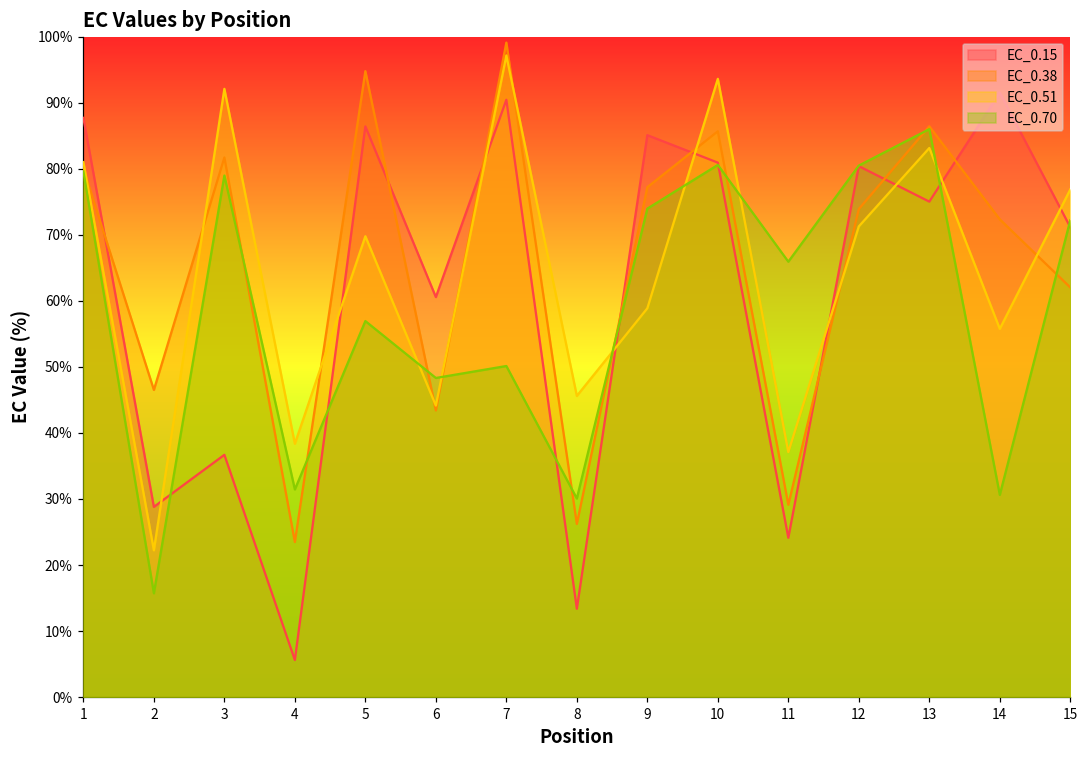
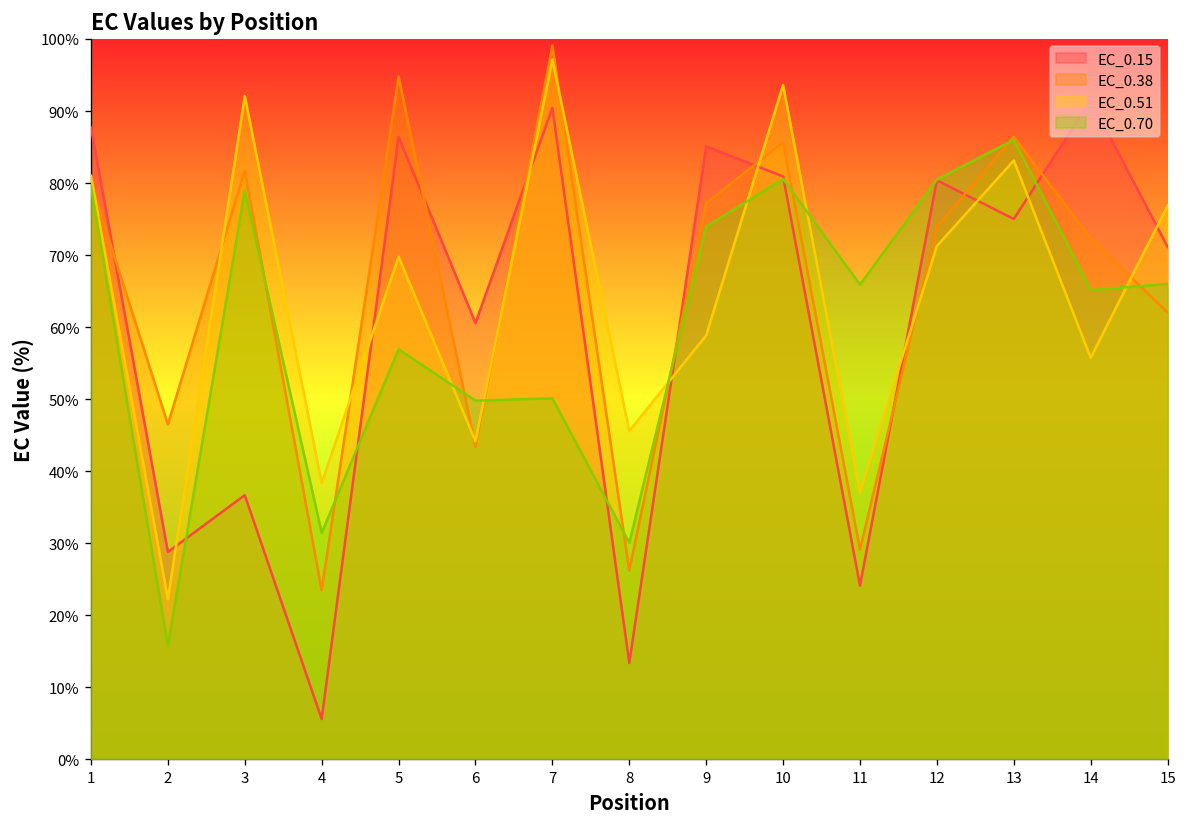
  {
    "EC_0.70": {
      "1": "80%",
      "2": "16%",
      "3": "79%",
      "4": "31%",
      "5": "57%",
-     "6": "48%",
+     "6": "50%",
      "7": "50%",
      "8": "30%",
      "9": "74%",
      "11": "66%",
      "13": "86%",
-     "14": "31%",
-     "15": "72%"
+     "14": "65%",
+     "15": "66%"
    }
  }
